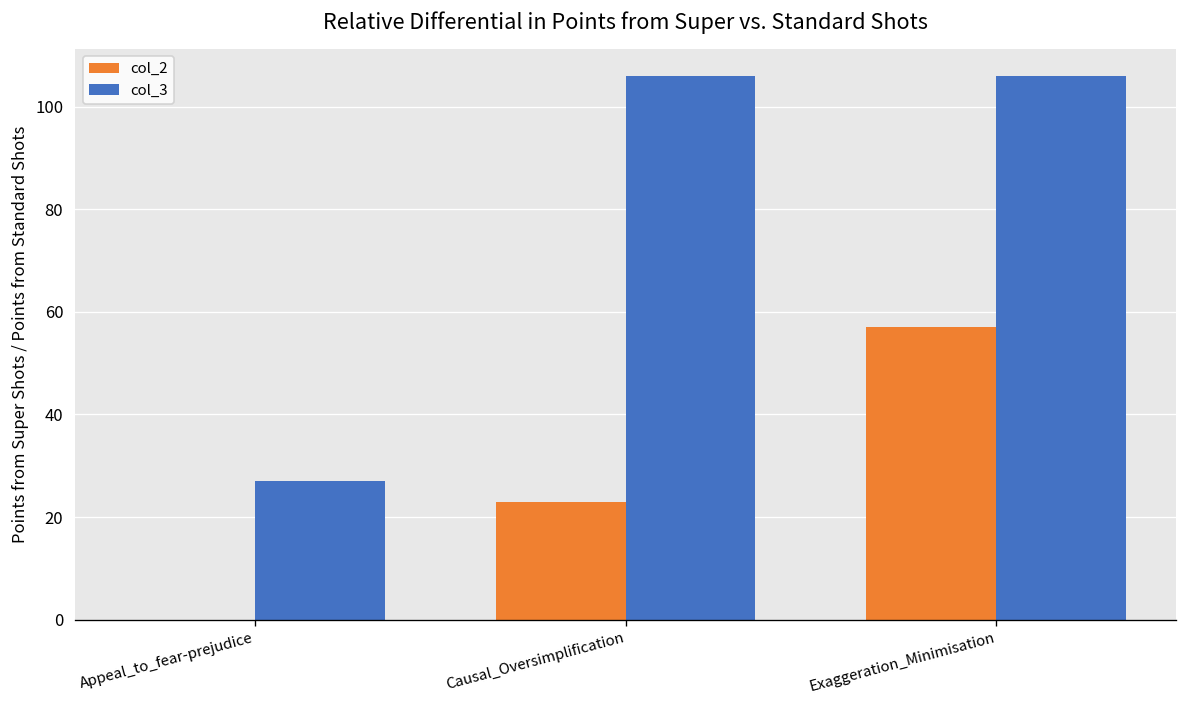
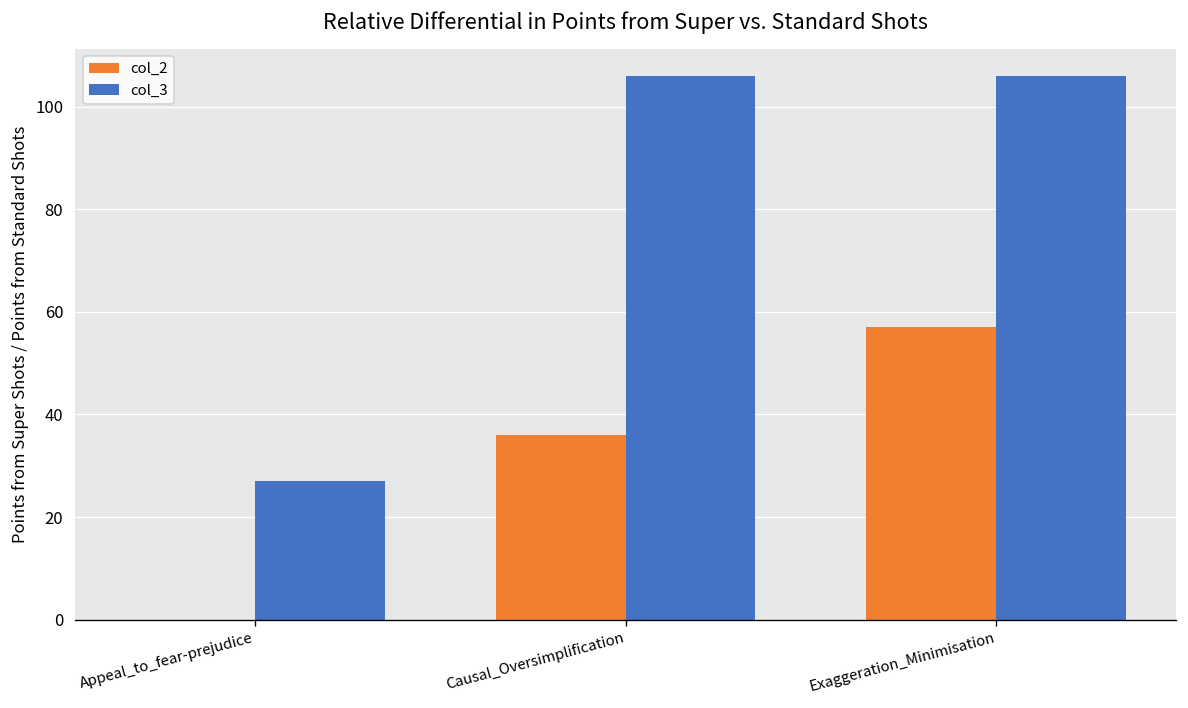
  {
    "col_2": {
      "Appeal_to_fear-prejudice": 0,
-     "Causal_Oversimplification": 23,
+     "Causal_Oversimplification": 36,
      "Exaggeration_Minimisation": 57
    },
    "col_3": {
      "Appeal_to_fear-prejudice": 27,
      "Causal_Oversimplification": 106,
      "Exaggeration_Minimisation": 106
    }
  }
